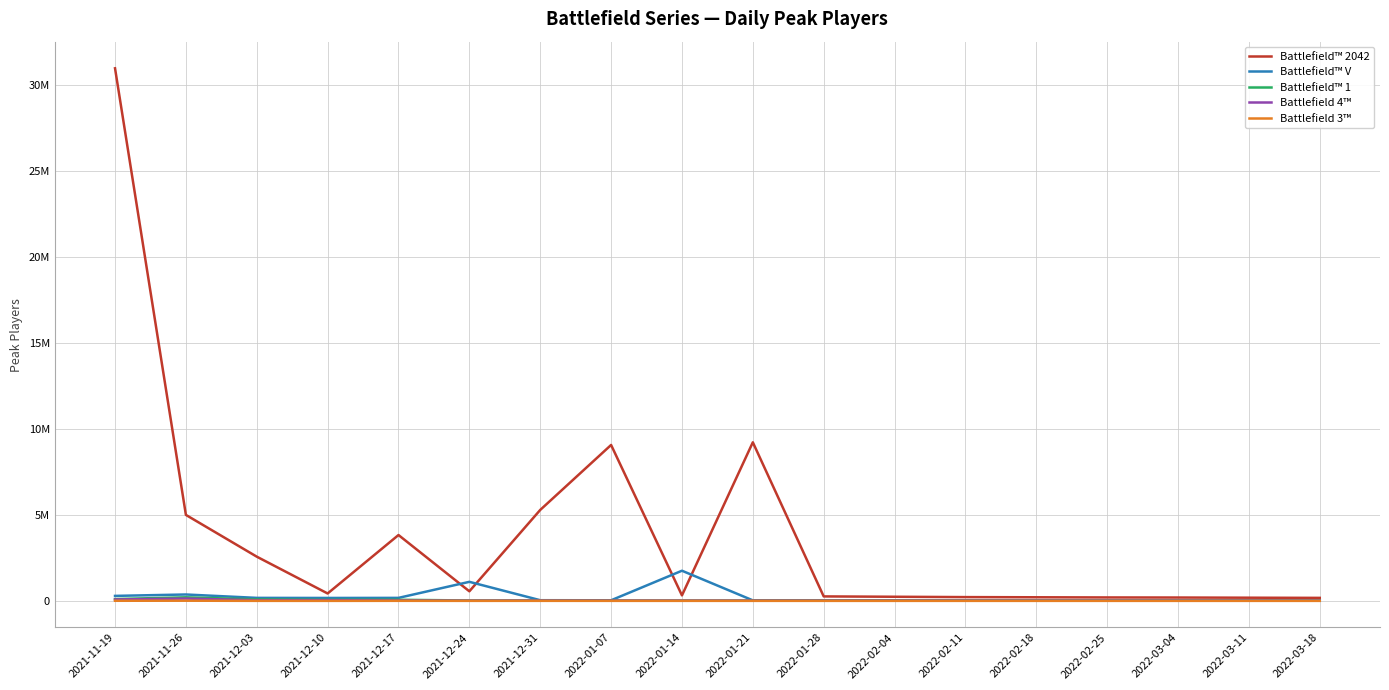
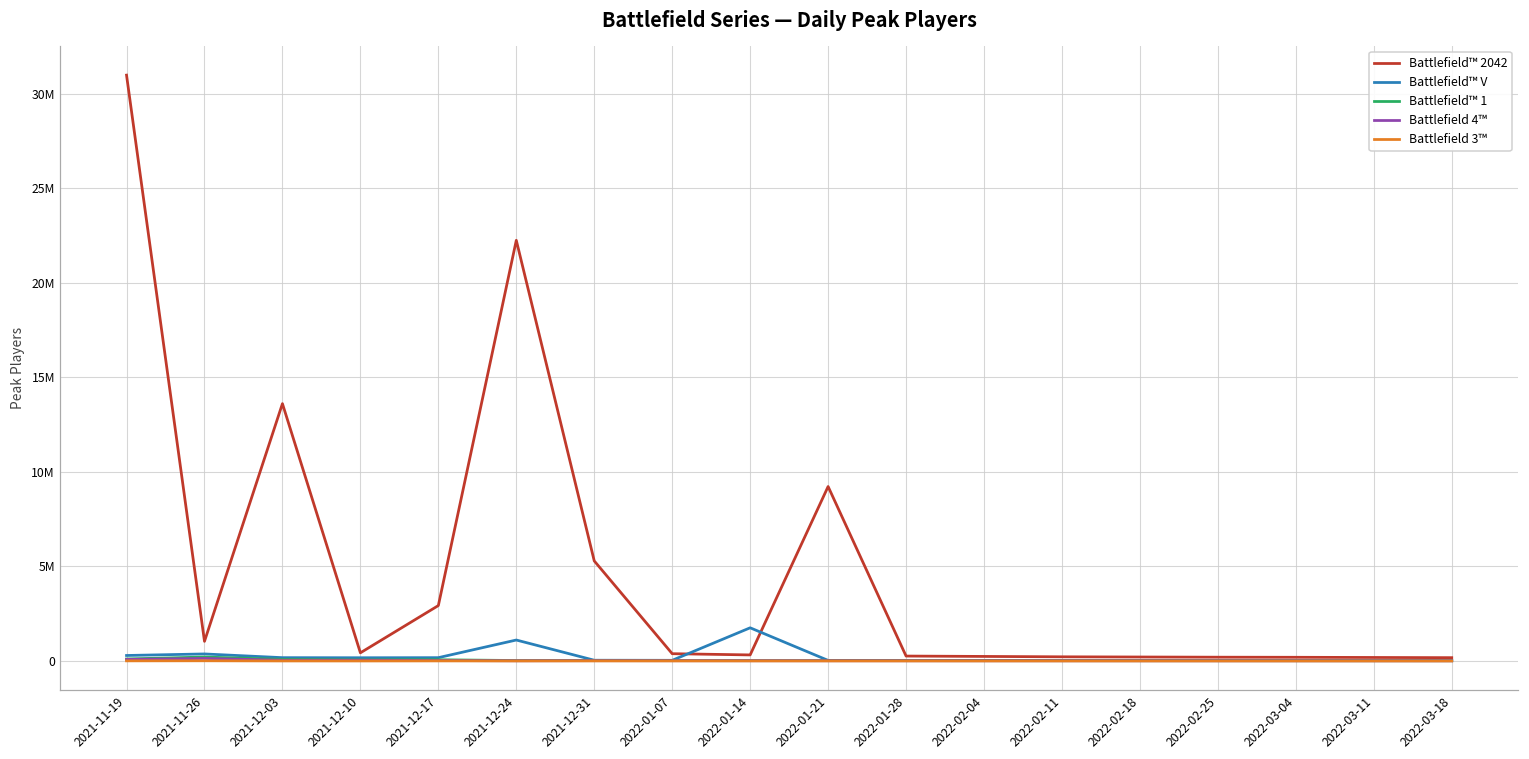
  {
    "Battlefield™ 2042": {
      "2021-11-19": 31000000,
-     "2021-11-26": 5000000,
-     "2021-12-03": 2600000,
+     "2021-11-26": 1000000,
+     "2021-12-03": 13600000,
      "2021-12-10": 400000,
-     "2021-12-17": 3800000,
-     "2021-12-24": 600000,
+     "2021-12-17": 2900000,
+     "2021-12-24": 22200000,
      "2021-12-31": 5300000,
-     "2022-01-07": 9100000,
+     "2022-01-07": 400000,
      "2022-01-14": 300000,
      "2022-01-21": 9200000,
      "2022-01-28": 300000,
      "2022-02-04": 200000,
      "2022-02-11": 200000,
      "2022-02-18": 200000,
      "2022-02-25": 200000,
      "2022-03-04": 200000,
      "2022-03-11": 200000,
      "2022-03-18": 200000
    },
    "Battlefield™ V": {
      "2021-11-19": 300000,
      "2021-11-26": 400000,
      "2021-12-24": 1100000,
      "2022-01-14": 1800000
    }
  }
